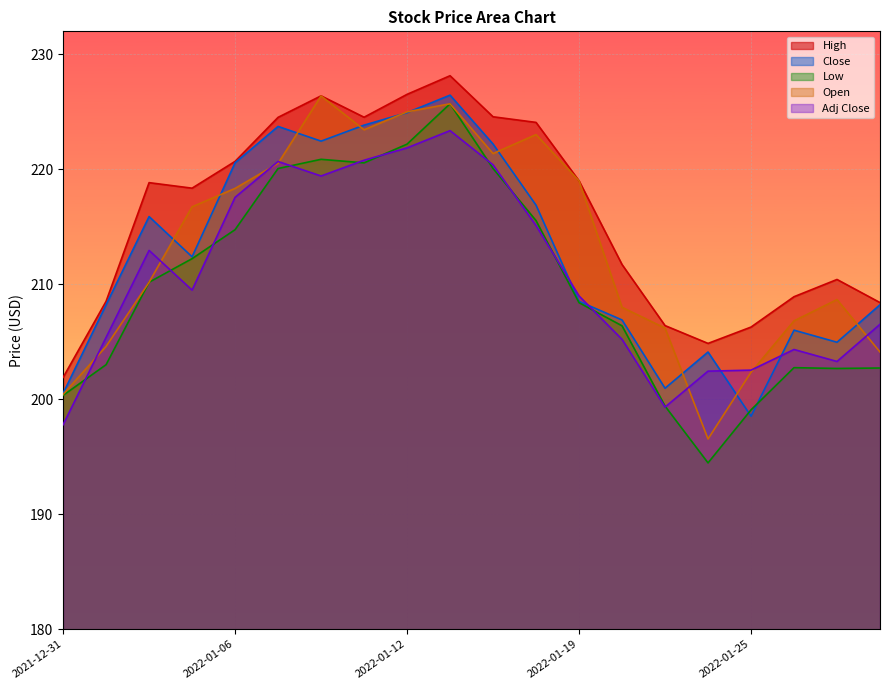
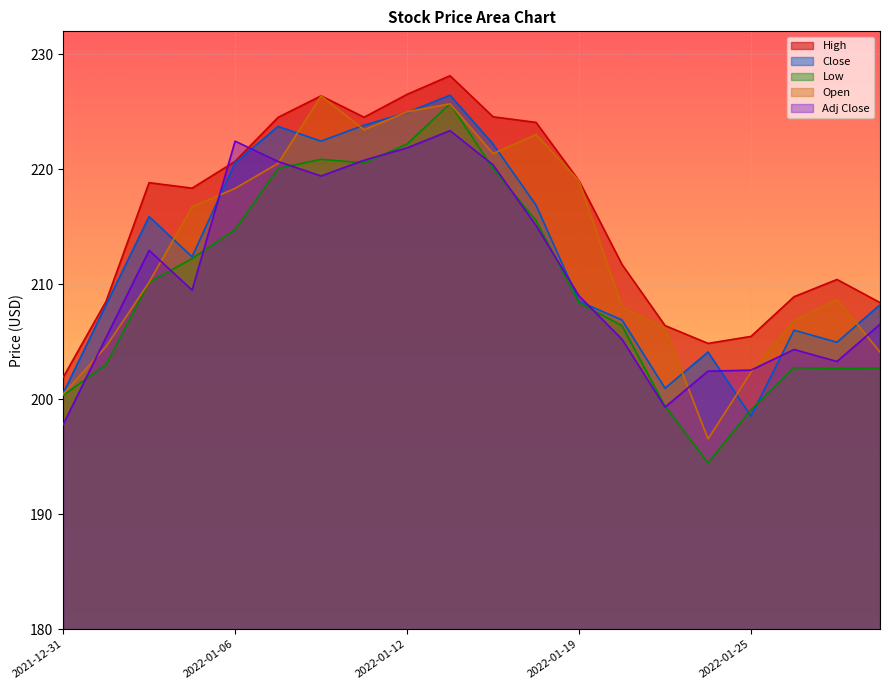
  {
    "High": {
      "2021-12-31": 201.9,
      "2022-01-12": 226.5,
-     "2022-01-25": 206.3
+     "2022-01-25": 205.5
    },
    "Close": {
      "2022-01-25": 198.5
    },
    "Low": {
      "2022-01-06": 214.8,
      "2022-01-12": 222.2,
      "2022-01-25": 199.1
    },
    "Open": {
      "2022-01-06": 218.3
    },
    "Adj Close": {
      "2021-12-31": 197.8,
-     "2022-01-06": 217.6,
+     "2022-01-06": 222.4,
      "2022-01-12": 221.9,
      "2022-01-19": 209.0
    }
  }
